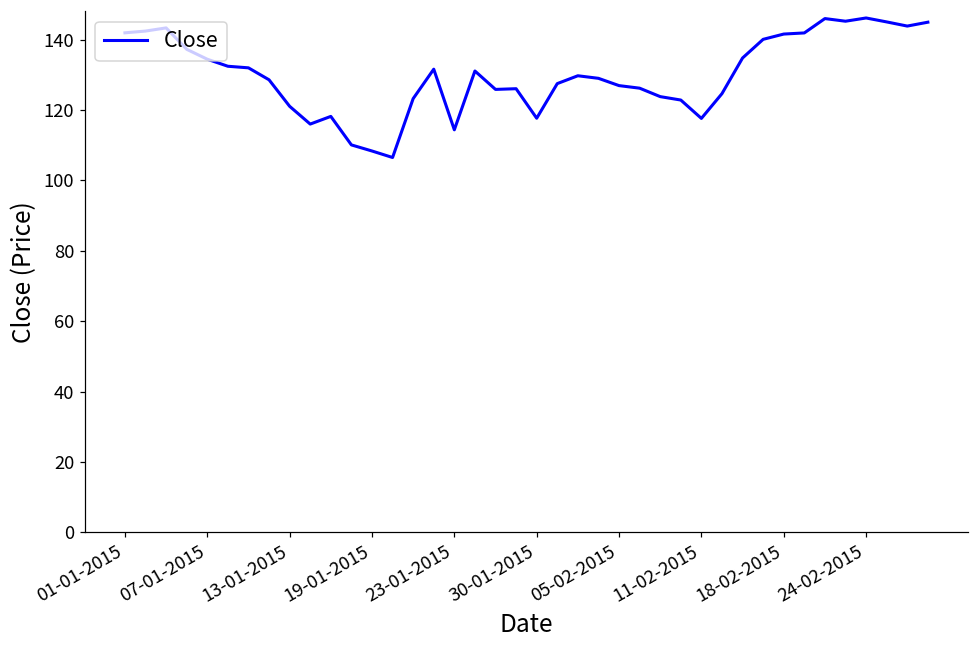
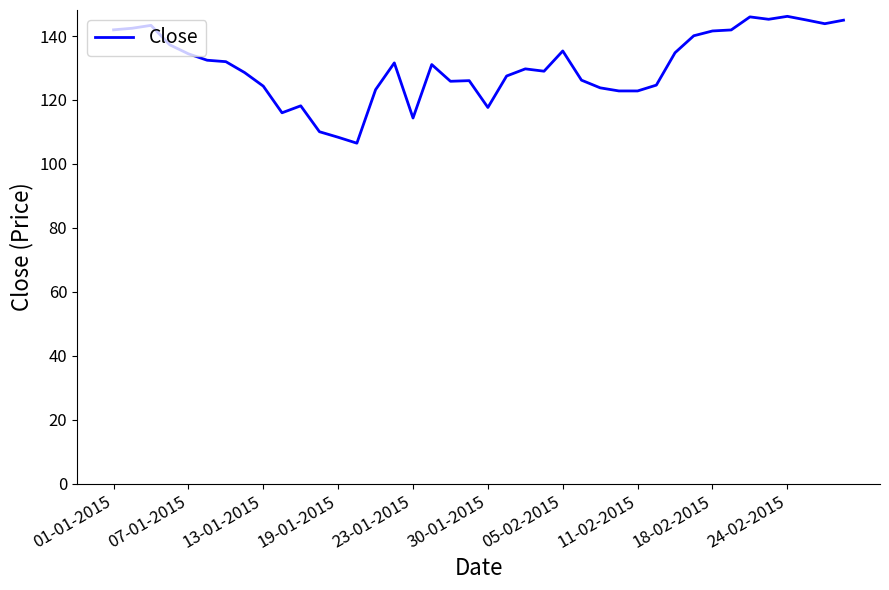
  {
-   "13-01-2015": 121,
+   "13-01-2015": 124,
    "19-01-2015": 108,
    "23-01-2015": 114,
    "30-01-2015": 118,
-   "05-02-2015": 127,
-   "11-02-2015": 118,
+   "05-02-2015": 135,
+   "11-02-2015": 123,
    "18-02-2015": 142,
    "24-02-2015": 146
  }
